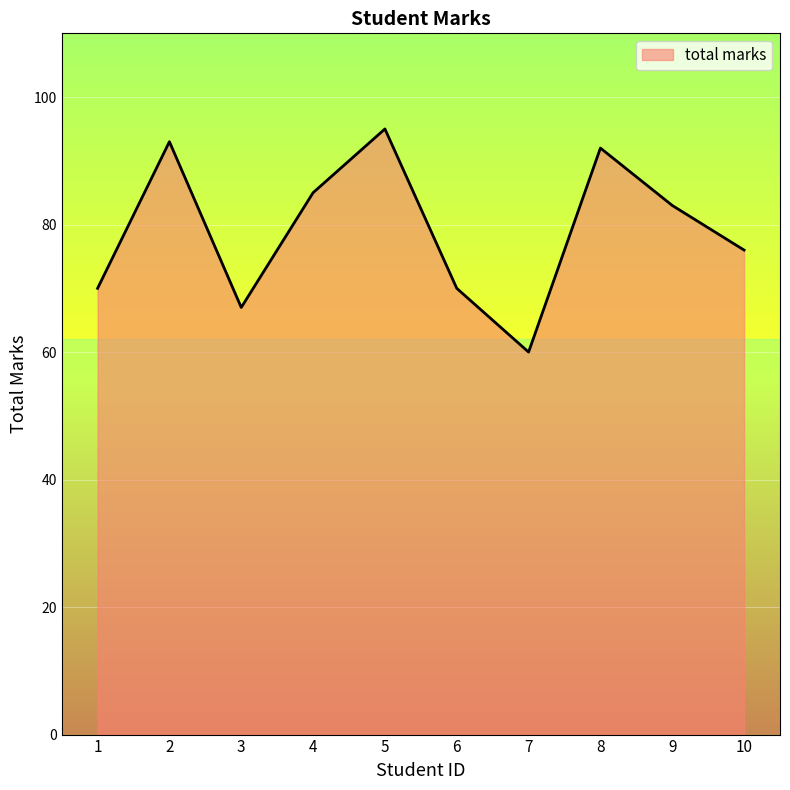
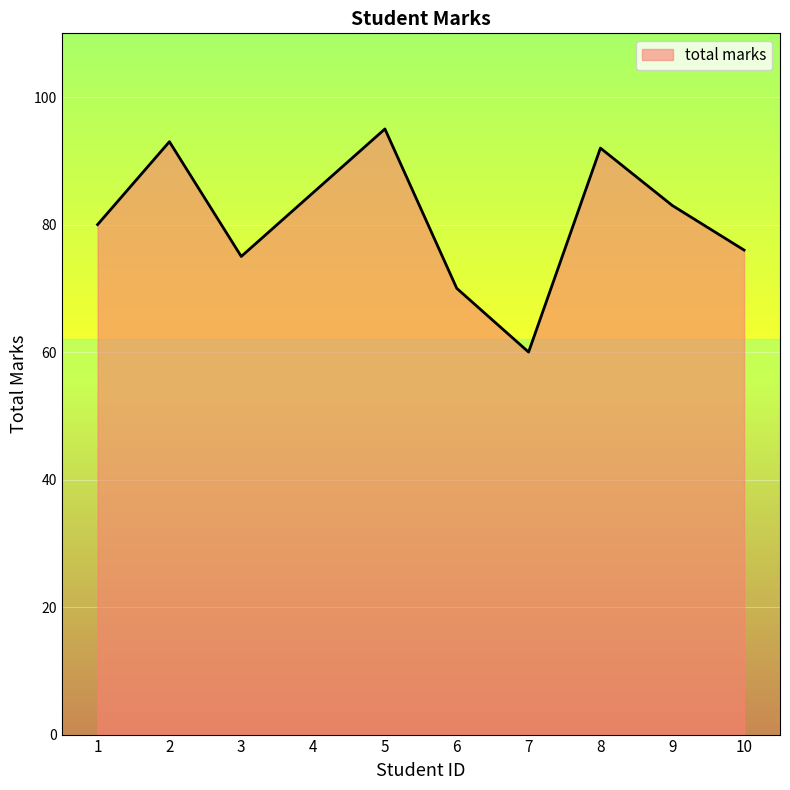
  {
-   "1": 70,
+   "1": 80,
    "2": 93,
-   "3": 67,
+   "3": 75,
    "4": 85,
    "5": 95,
    "6": 70,
    "7": 60,
    "8": 92,
    "9": 83,
    "10": 76
  }
